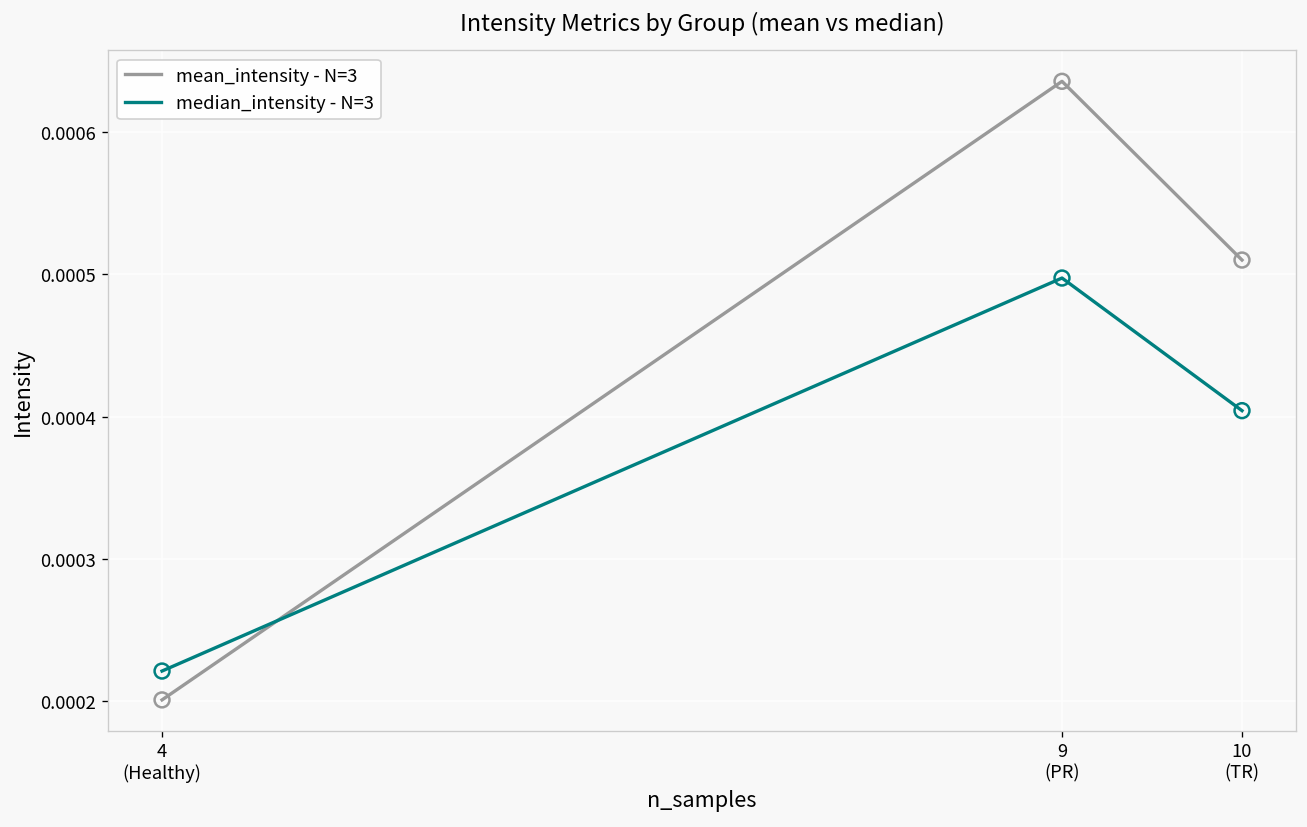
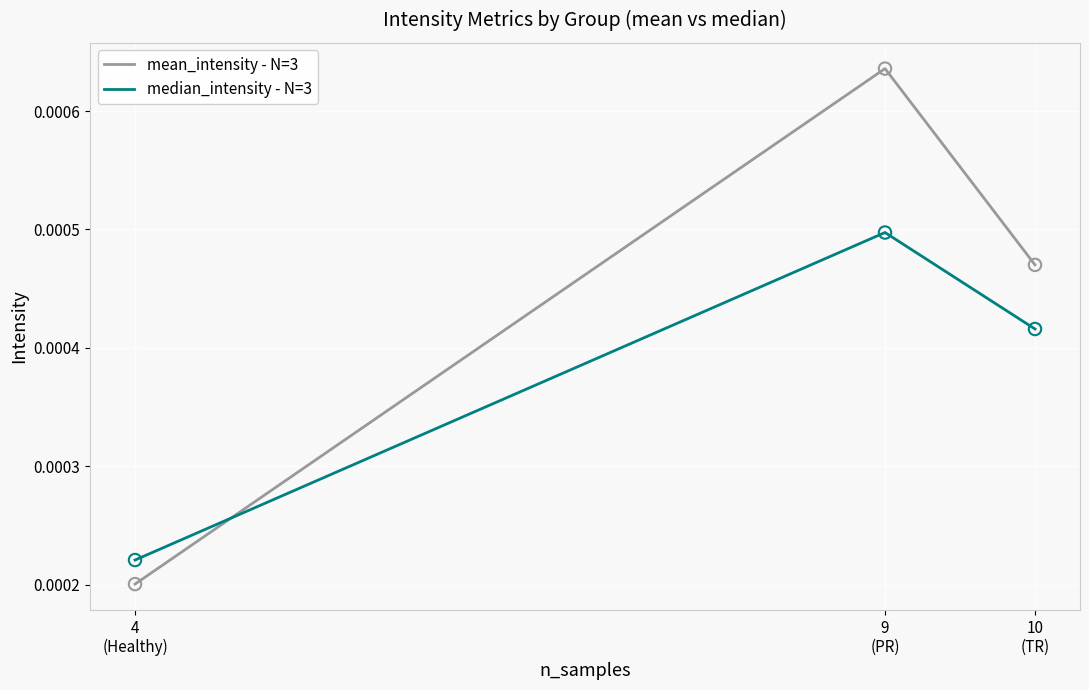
  {
    "mean_intensity - N=3": {
      "4 (Healthy)": 0.000201,
      "9 (PR)": 0.000636,
-     "10 (TR)": 0.000510
+     "10 (TR)": 0.000470
    },
    "median_intensity - N=3": {
      "4 (Healthy)": 0.000221,
      "9 (PR)": 0.000497,
-     "10 (TR)": 0.000404
+     "10 (TR)": 0.000416
    }
  }
